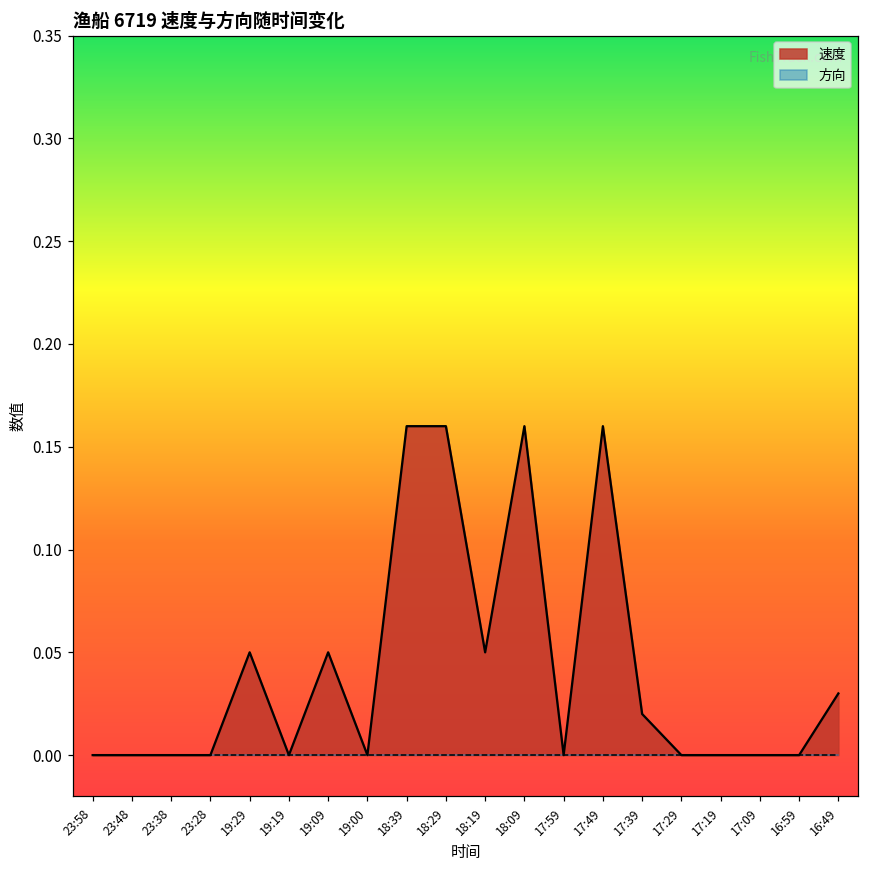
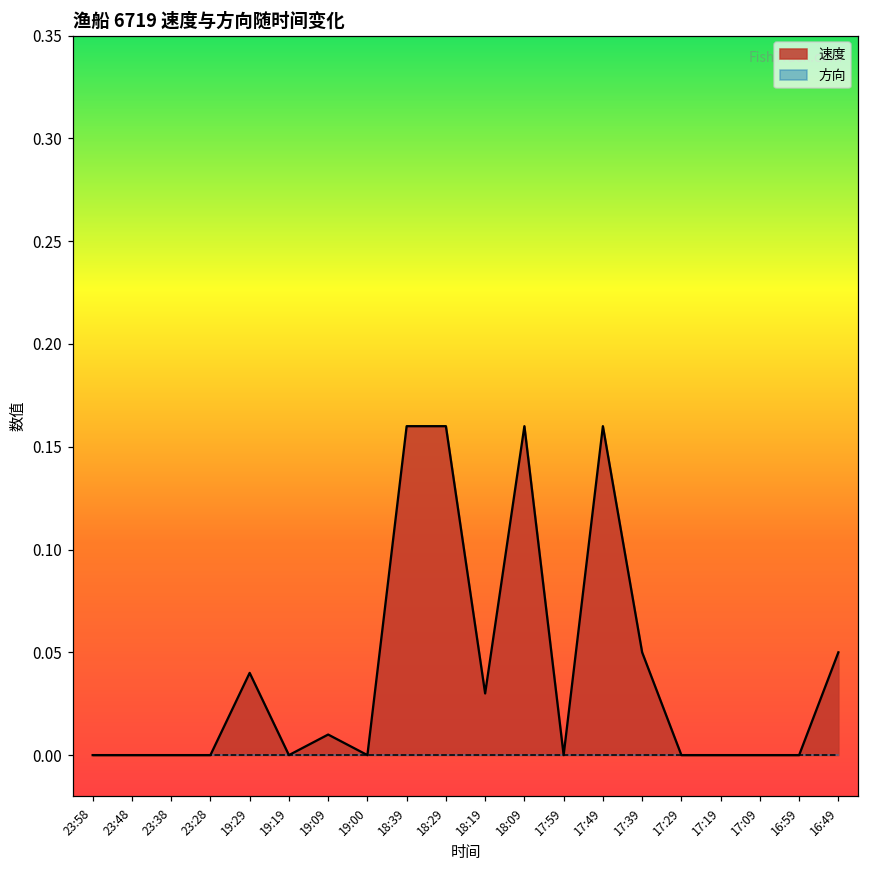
  {
    "速度": {
-     "19:29": 0.05,
-     "19:09": 0.05,
+     "19:29": 0.04,
+     "19:09": 0.01,
      "18:39": 0.16,
      "18:29": 0.16,
-     "18:19": 0.05,
+     "18:19": 0.03,
      "18:09": 0.16,
      "17:49": 0.16,
-     "17:39": 0.02,
-     "16:49": 0.03
+     "17:39": 0.05,
+     "16:49": 0.05
    },
    "方向": {
      "19:29": 0.00,
      "19:09": 0.00,
      "18:39": 0.00,
      "18:29": 0.00,
      "18:19": 0.00,
      "18:09": 0.00,
      "17:49": 0.00,
      "17:39": 0.00,
      "16:49": 0.00
    }
  }
